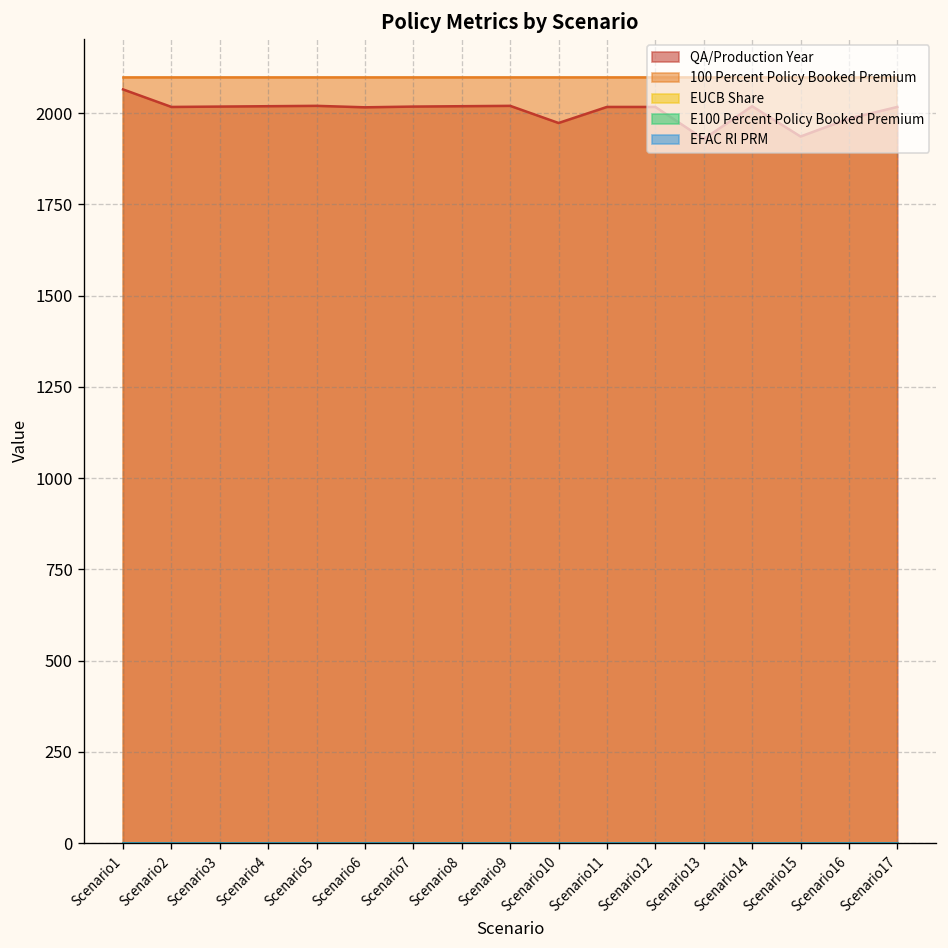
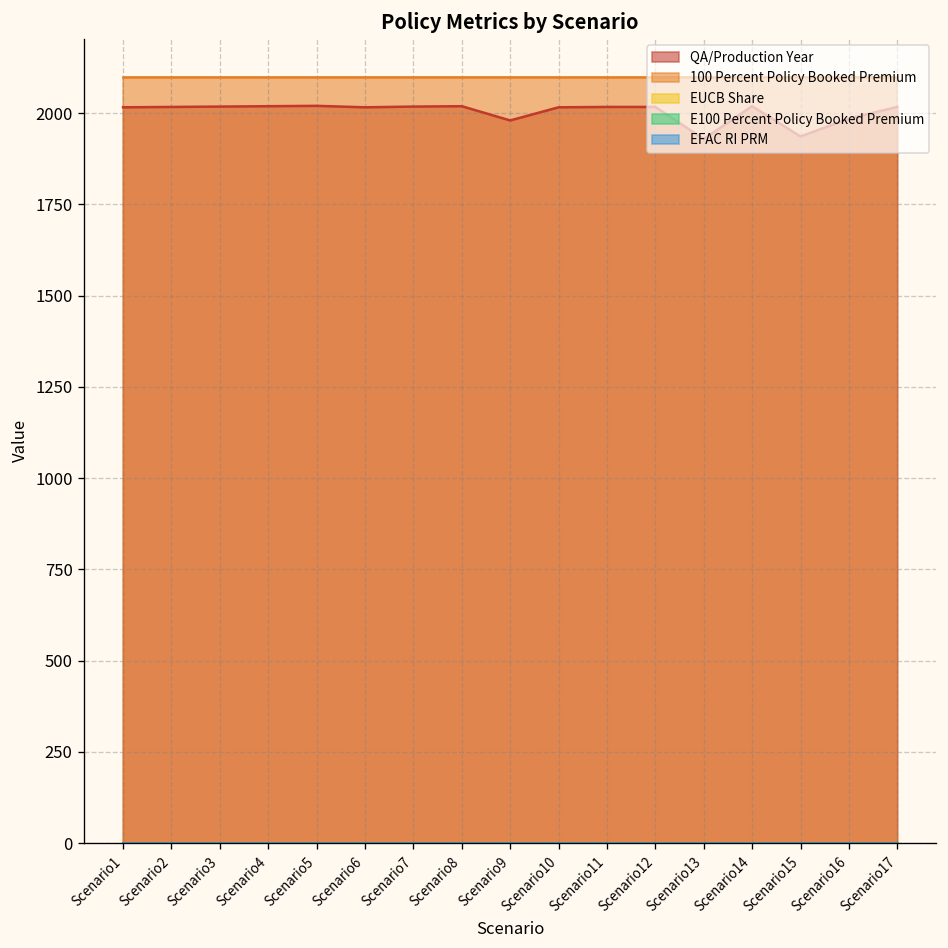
  {
    "QA/Production Year": {
-     "Scenario1": 2070,
+     "Scenario1": 2020,
      "Scenario2": 2020,
      "Scenario3": 2020,
      "Scenario4": 2020,
      "Scenario5": 2020,
      "Scenario6": 2020,
      "Scenario7": 2020,
      "Scenario8": 2020,
-     "Scenario9": 2020,
-     "Scenario10": 1970,
+     "Scenario9": 1980,
+     "Scenario10": 2020,
      "Scenario11": 2020
    },
    "100 Percent Policy Booked Premium": {
      "Scenario1": 2100,
      "Scenario2": 2100,
      "Scenario3": 2100,
      "Scenario4": 2100,
      "Scenario5": 2100,
      "Scenario6": 2100,
      "Scenario7": 2100,
      "Scenario8": 2100,
      "Scenario9": 2100,
      "Scenario10": 2100,
      "Scenario11": 2100
    },
    "EFAC RI PRM": {
      "Scenario1": 0,
      "Scenario2": 0,
      "Scenario3": 0,
      "Scenario4": 0,
      "Scenario5": 0,
      "Scenario6": 0,
      "Scenario7": 0,
      "Scenario8": 0,
      "Scenario9": 0,
      "Scenario10": 0,
      "Scenario11": 0,
      "Scenario12": 0,
      "Scenario13": 0,
      "Scenario14": 0,
      "Scenario15": 0,
      "Scenario16": 0,
      "Scenario17": 0
    }
  }
